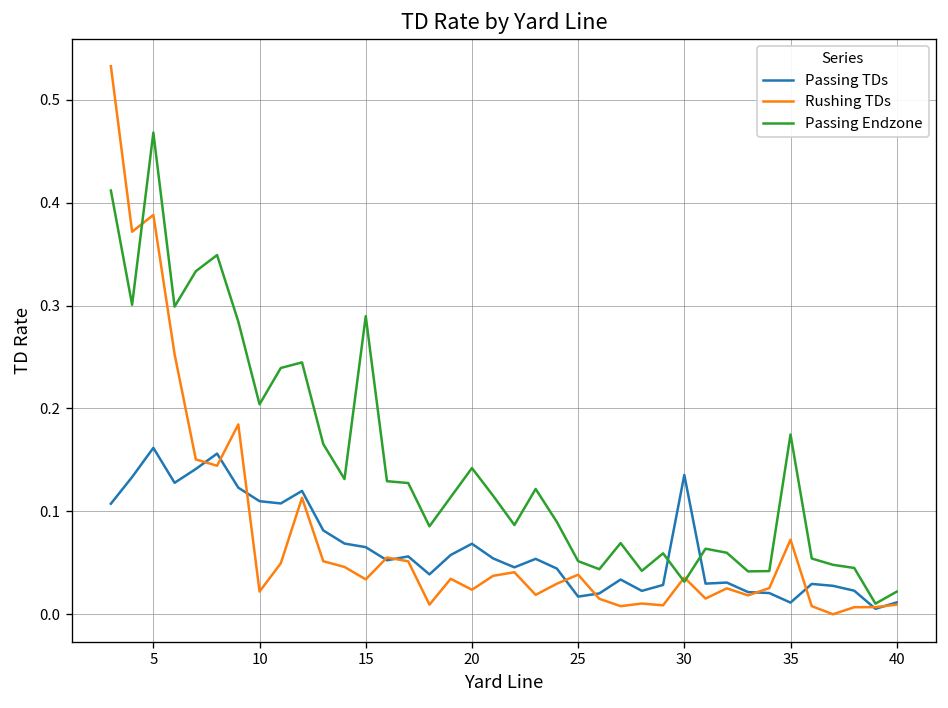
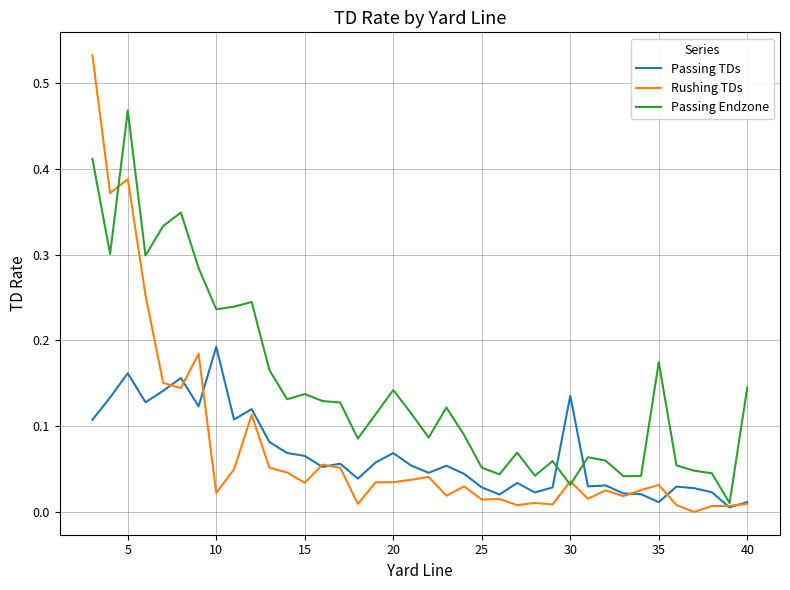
  {
    "Passing TDs": {
      "5": 0.16,
-     "10": 0.11,
+     "10": 0.19,
      "15": 0.07,
      "20": 0.07,
-     "25": 0.02,
+     "25": 0.03,
      "30": 0.14,
      "35": 0.01
    },
    "Rushing TDs": {
      "5": 0.39,
      "10": 0.02,
      "15": 0.03,
-     "20": 0.02,
-     "25": 0.04,
+     "20": 0.03,
+     "25": 0.01,
      "30": 0.04,
-     "35": 0.07
+     "35": 0.03
    },
    "Passing Endzone": {
      "5": 0.47,
-     "10": 0.20,
-     "15": 0.29,
+     "10": 0.24,
+     "15": 0.14,
      "20": 0.14,
      "25": 0.05,
      "30": 0.03,
      "35": 0.17,
-     "40": 0.02
+     "40": 0.14
    }
  }
